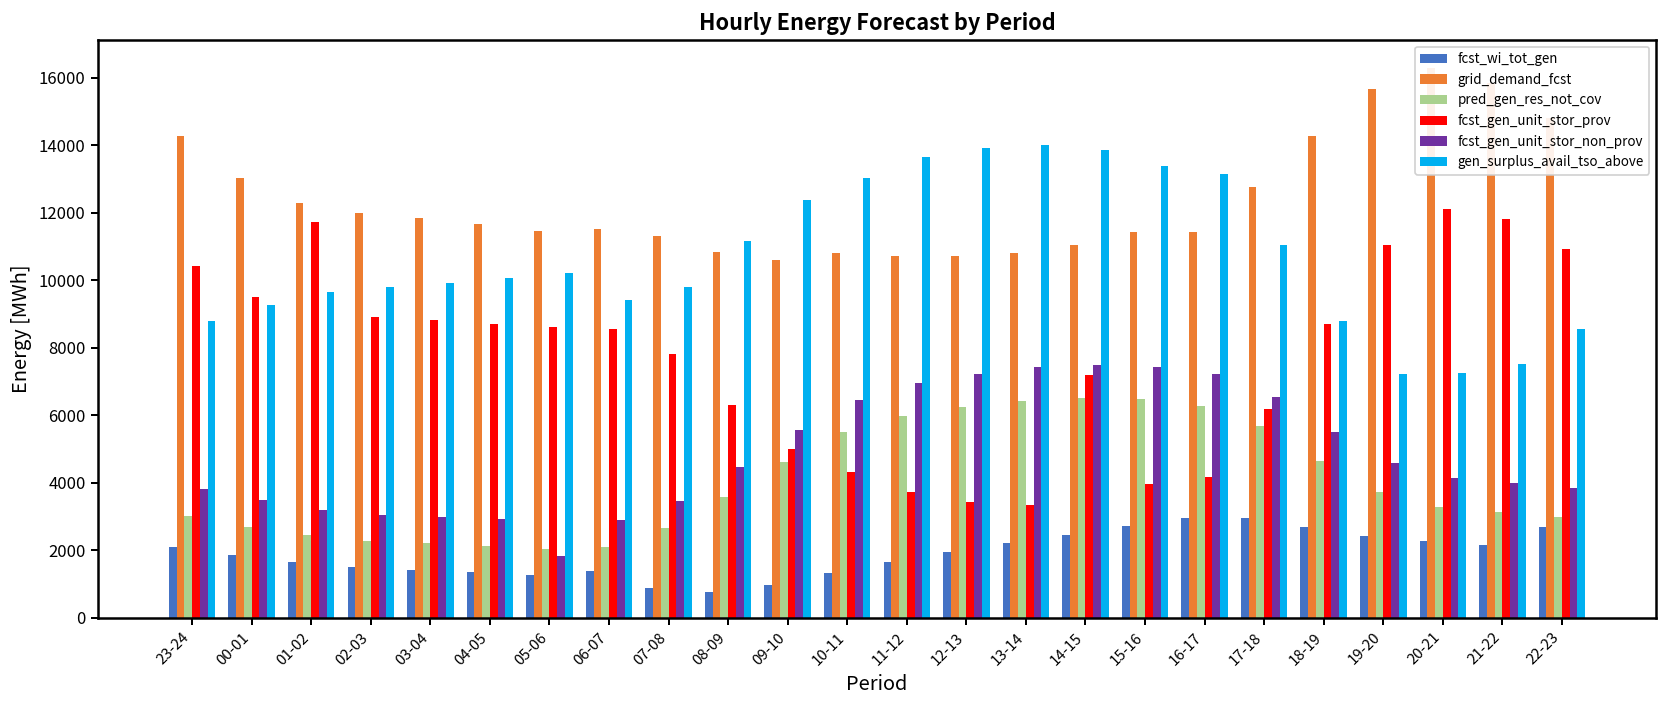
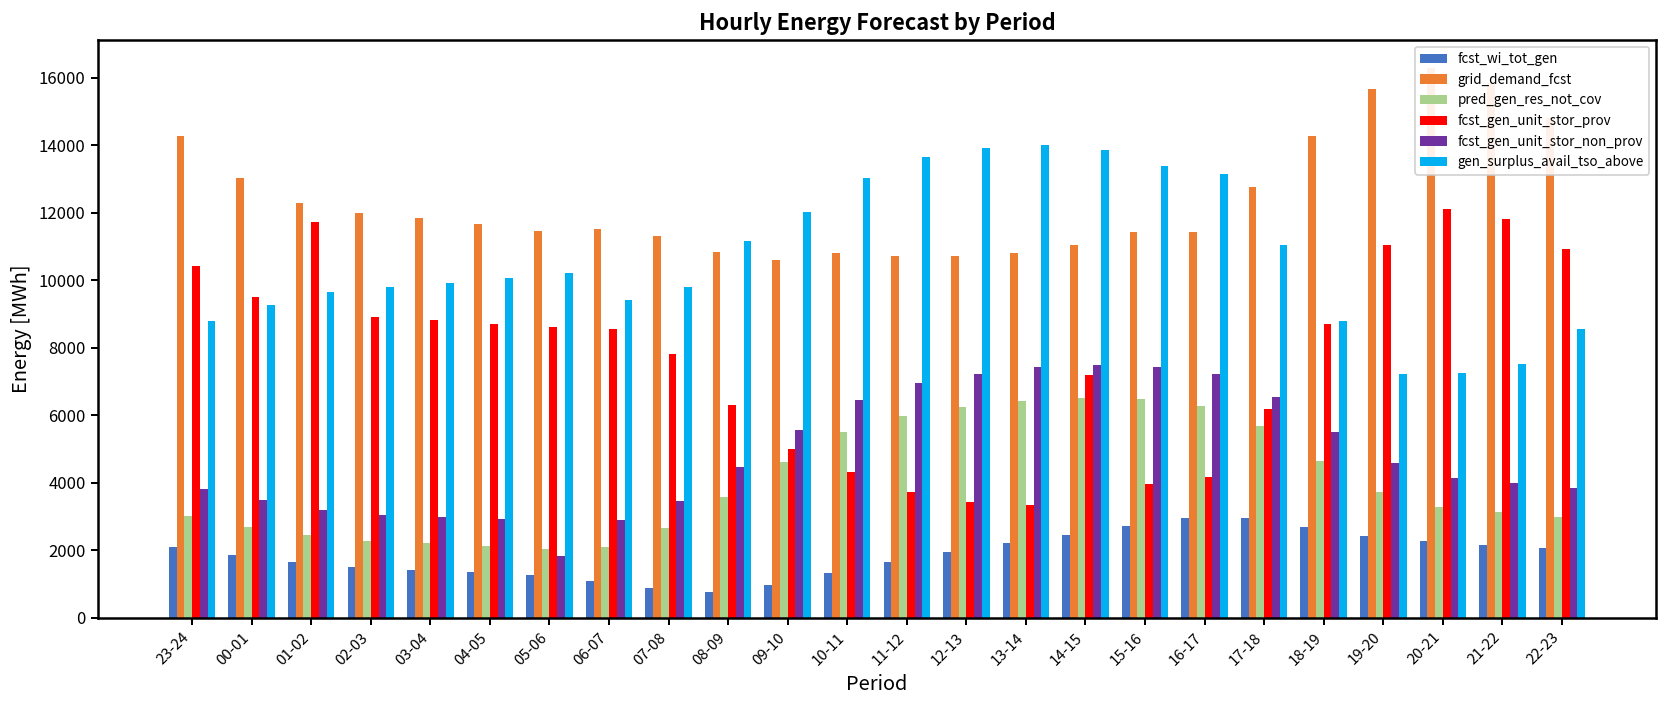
  {
    "fcst_wi_tot_gen": {
      "23-24": 2100,
      "00-01": 1900,
      "01-02": 1700,
      "02-03": 1500,
      "03-04": 1400,
      "04-05": 1400,
      "05-06": 1300,
-     "06-07": 1400,
+     "06-07": 1100,
      "07-08": 900,
      "08-09": 800,
      "09-10": 1000,
      "10-11": 1300,
      "11-12": 1700,
      "12-13": 1900,
      "13-14": 2200,
      "14-15": 2500,
      "15-16": 2700,
      "16-17": 3000,
      "17-18": 3000,
      "18-19": 2700,
      "19-20": 2400,
      "20-21": 2300,
      "21-22": 2200,
-     "22-23": 2700
+     "22-23": 2100
    },
    "grid_demand_fcst": {
      "23-24": 14300,
      "00-01": 13000,
      "01-02": 12300,
      "02-03": 12000,
      "03-04": 11800,
      "04-05": 11700,
      "05-06": 11500,
      "06-07": 11500,
      "07-08": 11300,
      "08-09": 10800,
      "09-10": 10600,
      "10-11": 10800,
      "11-12": 10700,
      "12-13": 10700,
      "13-14": 10800,
      "14-15": 11000,
      "15-16": 11400,
      "16-17": 11400,
      "17-18": 12800,
      "18-19": 14300,
      "19-20": 15700
    },
    "pred_gen_res_not_cov": {
      "23-24": 3000,
      "00-01": 2700,
      "01-02": 2400,
      "02-03": 2300,
      "03-04": 2200,
      "04-05": 2100,
      "05-06": 2000,
      "06-07": 2100,
      "07-08": 2700,
      "08-09": 3600,
      "09-10": 4600,
      "10-11": 5500,
      "11-12": 6000,
      "12-13": 6200,
      "13-14": 6400,
      "14-15": 6500,
      "15-16": 6500,
      "16-17": 6300,
      "17-18": 5700,
      "18-19": 4700,
      "19-20": 3700,
      "20-21": 3300,
      "21-22": 3100,
      "22-23": 3000
    },
    "fcst_gen_unit_stor_prov": {
      "23-24": 10400,
      "00-01": 9500,
      "01-02": 11700,
      "02-03": 8900,
      "03-04": 8800,
      "04-05": 8700,
      "05-06": 8600,
      "06-07": 8600,
      "07-08": 7800,
      "08-09": 6300,
      "09-10": 5000,
      "10-11": 4300,
      "11-12": 3700,
      "12-13": 3400,
      "13-14": 3300,
      "14-15": 7200,
      "15-16": 4000,
      "16-17": 4200,
      "17-18": 6200,
      "18-19": 8700,
      "19-20": 11000,
      "20-21": 12100,
      "21-22": 11800,
      "22-23": 10900
    },
    "fcst_gen_unit_stor_non_prov": {
      "23-24": 3800,
      "00-01": 3500,
      "01-02": 3200,
      "02-03": 3100,
      "03-04": 3000,
      "04-05": 2900,
      "05-06": 1800,
      "06-07": 2900,
      "07-08": 3500,
      "08-09": 4500,
      "09-10": 5600,
      "10-11": 6400,
      "11-12": 7000,
      "12-13": 7200,
      "13-14": 7400,
      "14-15": 7500,
      "15-16": 7400,
      "16-17": 7200,
      "17-18": 6600,
      "18-19": 5500,
      "19-20": 4600,
      "20-21": 4200,
      "21-22": 4000,
      "22-23": 3800
    },
    "gen_surplus_avail_tso_above": {
      "23-24": 8800,
      "00-01": 9300,
      "01-02": 9700,
      "02-03": 9800,
      "03-04": 9900,
      "04-05": 10100,
      "05-06": 10200,
      "06-07": 9400,
      "07-08": 9800,
      "08-09": 11200,
-     "09-10": 12400,
+     "09-10": 12000,
      "10-11": 13000,
      "11-12": 13600,
      "12-13": 13900,
      "13-14": 14000,
      "14-15": 13900,
      "15-16": 13400,
      "16-17": 13100,
      "17-18": 11000,
      "18-19": 8800,
      "19-20": 7200,
      "20-21": 7300,
      "21-22": 7500,
      "22-23": 8600
    }
  }
